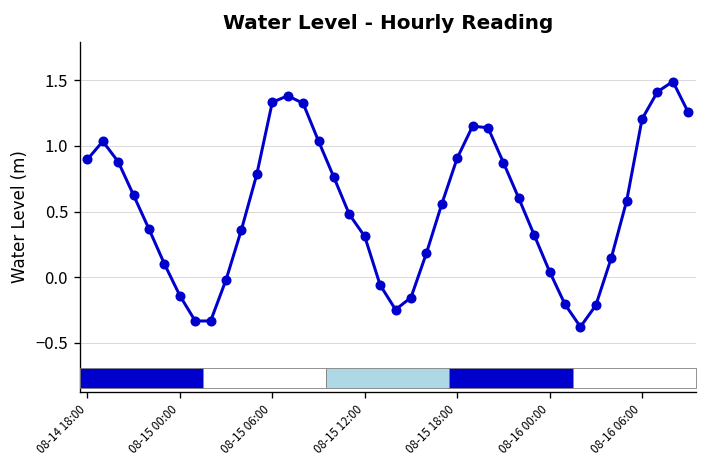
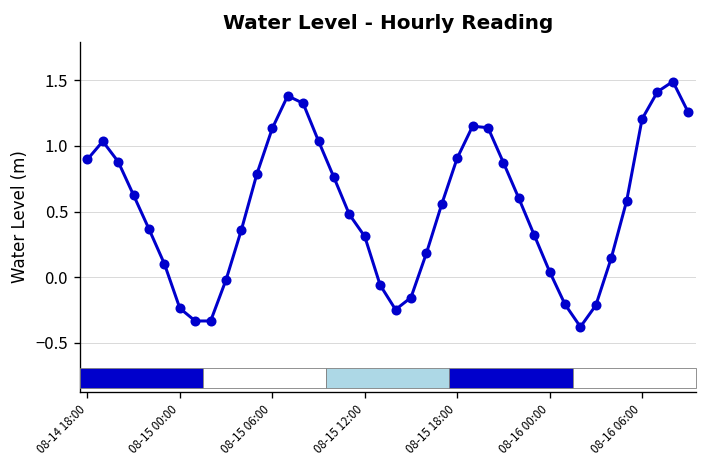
  {
    "08-14 18:00": 0.90,
-   "08-15 00:00": -0.14,
-   "08-15 06:00": 1.33,
+   "08-15 00:00": -0.24,
+   "08-15 06:00": 1.13,
    "08-15 12:00": 0.31,
    "08-15 18:00": 0.91,
    "08-16 00:00": 0.04,
    "08-16 06:00": 1.21
  }
